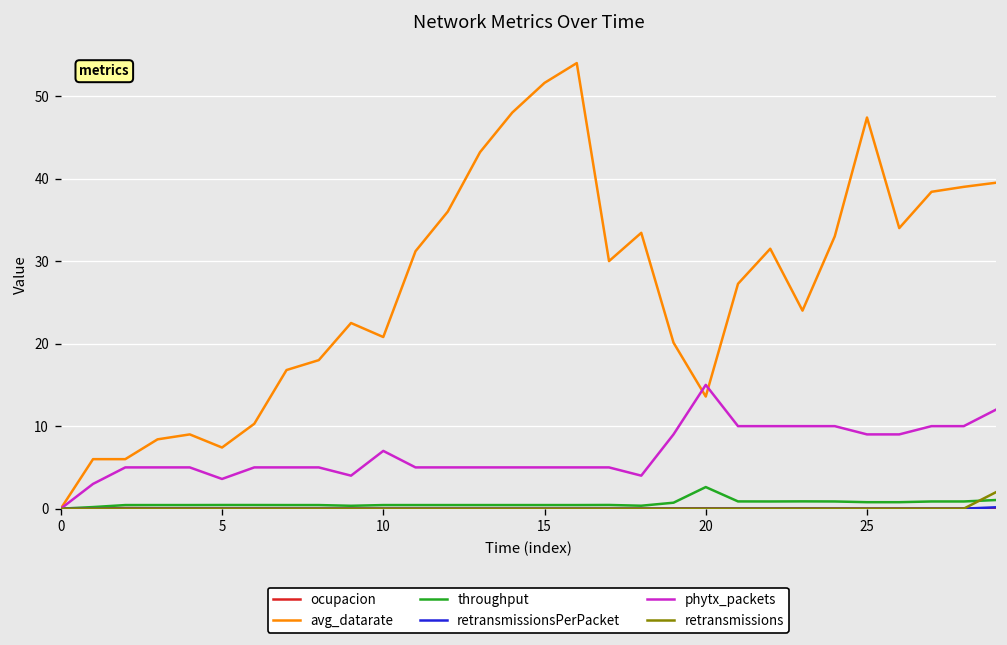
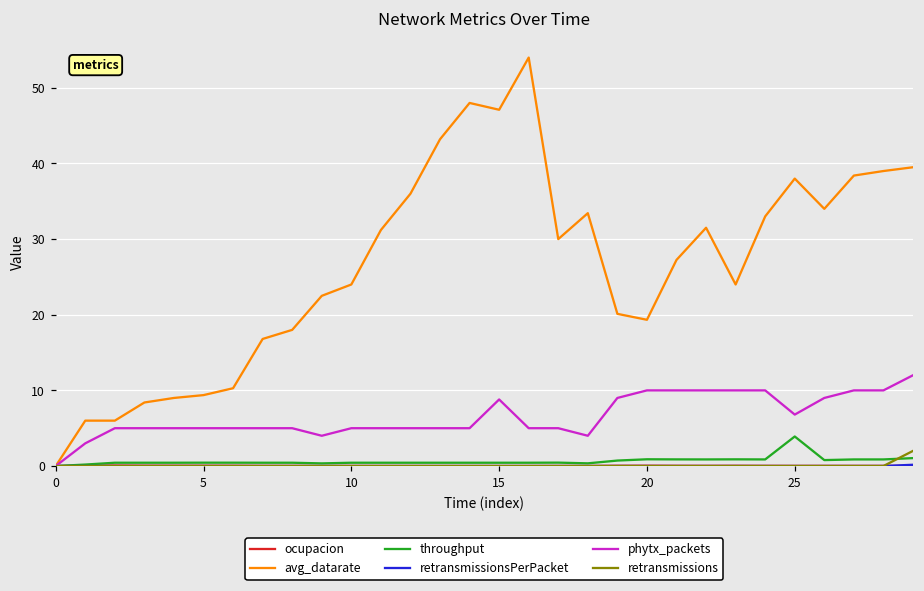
  {
    "avg_datarate": {
-     "5": 7,
-     "10": 21,
-     "15": 52,
-     "20": 14,
-     "25": 47
+     "5": 9,
+     "10": 24,
+     "15": 47,
+     "20": 19,
+     "25": 38
    },
    "throughput": {
      "5": 0,
      "10": 0,
      "15": 0,
-     "20": 3,
-     "25": 1
+     "20": 1,
+     "25": 4
    },
    "phytx_packets": {
-     "5": 4,
-     "10": 7,
-     "15": 5,
-     "20": 15,
-     "25": 9
+     "5": 5,
+     "10": 5,
+     "15": 9,
+     "20": 10,
+     "25": 7
    }
  }
